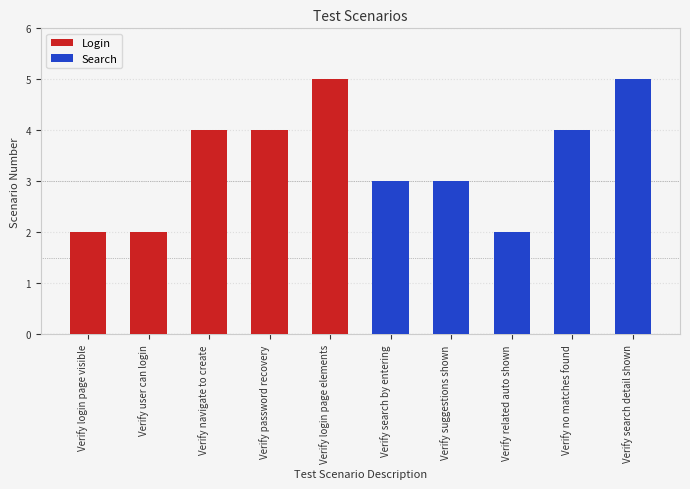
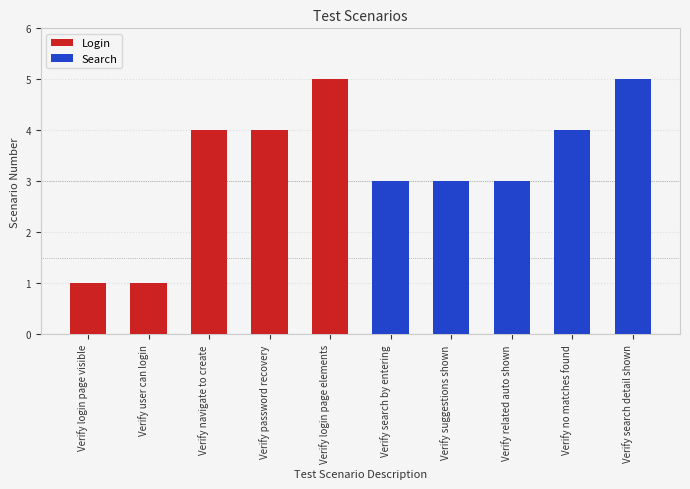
  {
    "Login": {
-     "Verify login page visible": 2,
-     "Verify user can login": 2,
+     "Verify login page visible": 1,
+     "Verify user can login": 1,
      "Verify navigate to create": 4,
      "Verify password recovery": 4,
      "Verify login page elements": 5
    },
    "Search": {
      "Verify search by entering": 3,
      "Verify suggestions shown": 3,
-     "Verify related auto shown": 2,
+     "Verify related auto shown": 3,
      "Verify no matches found": 4,
      "Verify search detail shown": 5
    }
  }
